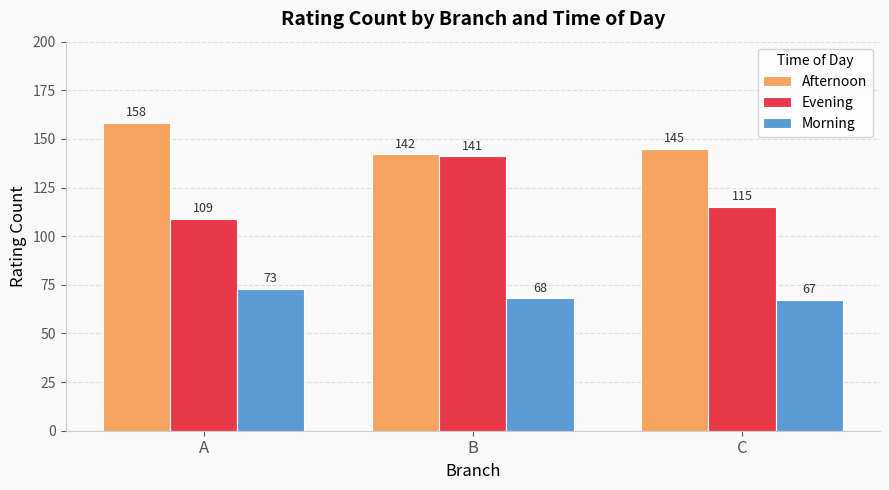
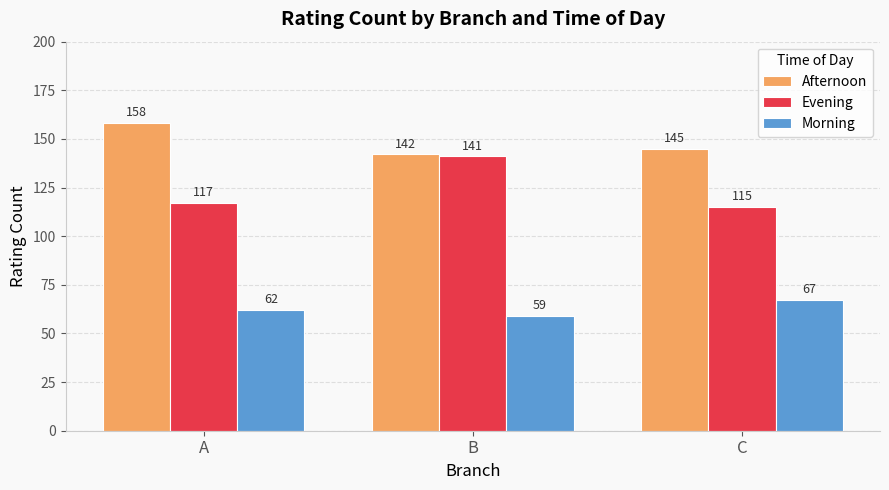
  {
    "Afternoon": {
      "A": 158,
      "B": 142,
      "C": 145
    },
    "Evening": {
-     "A": 109,
+     "A": 117,
      "B": 141,
      "C": 115
    },
    "Morning": {
-     "A": 73,
-     "B": 68,
+     "A": 62,
+     "B": 59,
      "C": 67
    }
  }
